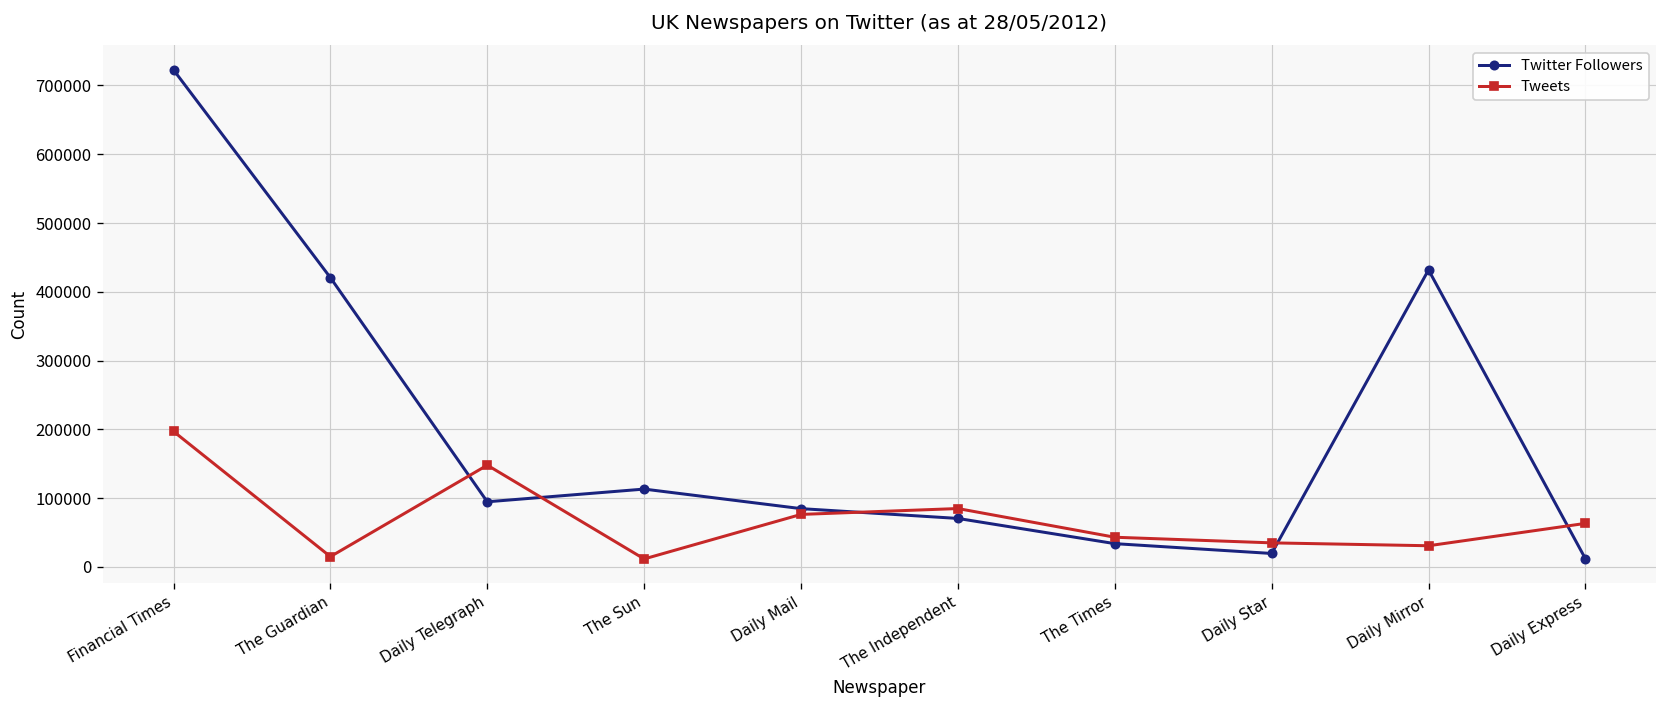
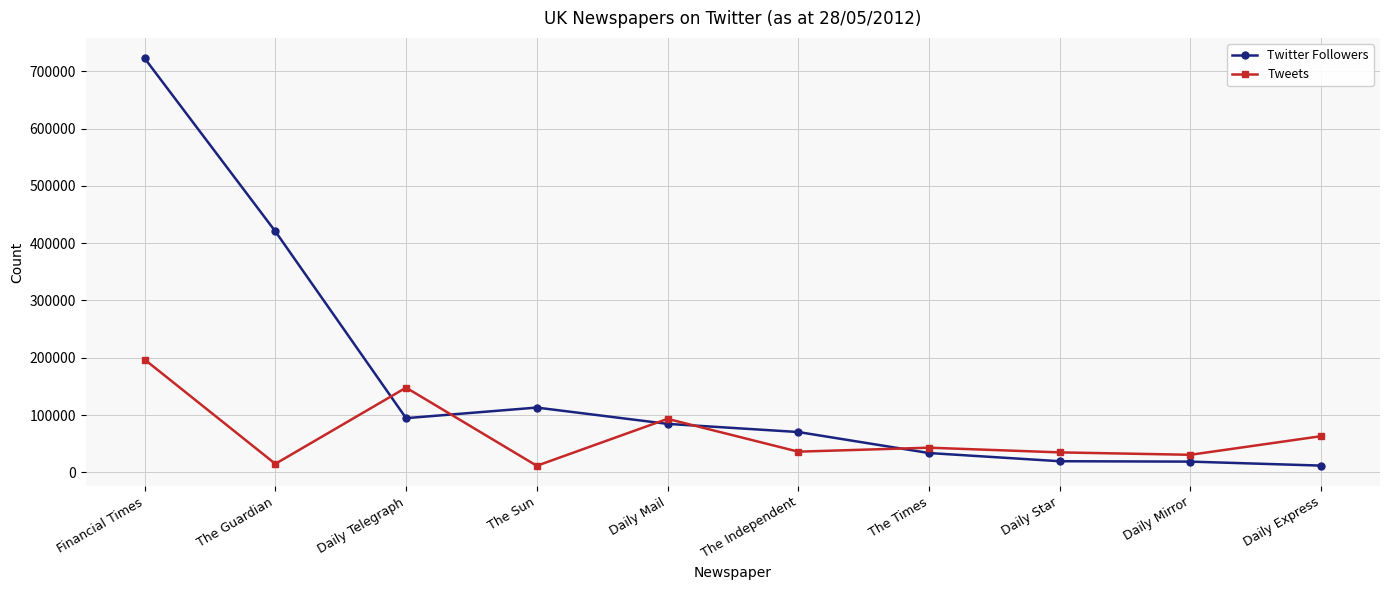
  {
    "Twitter Followers": {
      "Financial Times": 720000,
      "The Guardian": 420000,
      "Daily Telegraph": 90000,
      "The Sun": 110000,
      "Daily Mail": 80000,
      "The Independent": 70000,
      "The Times": 30000,
      "Daily Star": 20000,
-     "Daily Mirror": 430000,
+     "Daily Mirror": 20000,
      "Daily Express": 10000
    },
    "Tweets": {
      "Financial Times": 200000,
      "The Guardian": 20000,
      "Daily Telegraph": 150000,
      "The Sun": 10000,
-     "Daily Mail": 80000,
-     "The Independent": 80000,
+     "Daily Mail": 90000,
+     "The Independent": 40000,
      "The Times": 40000,
      "Daily Star": 40000,
      "Daily Mirror": 30000,
      "Daily Express": 60000
    }
  }
